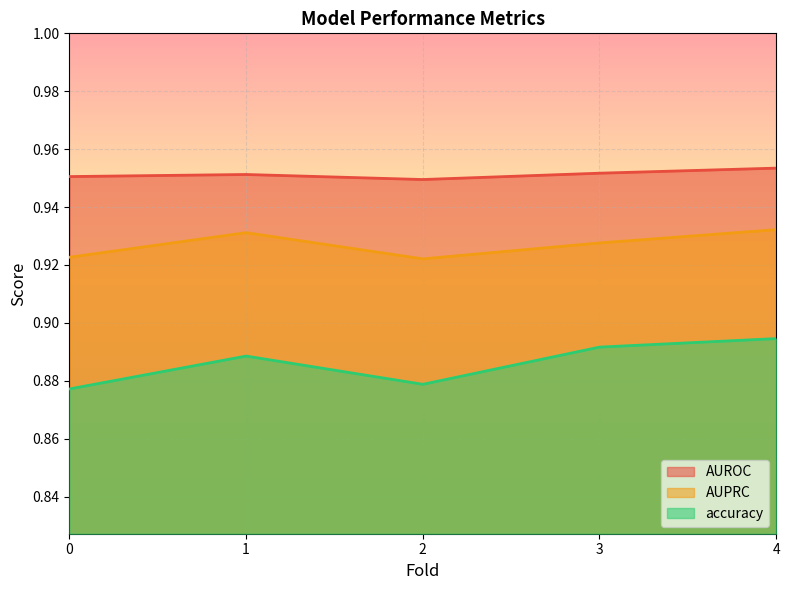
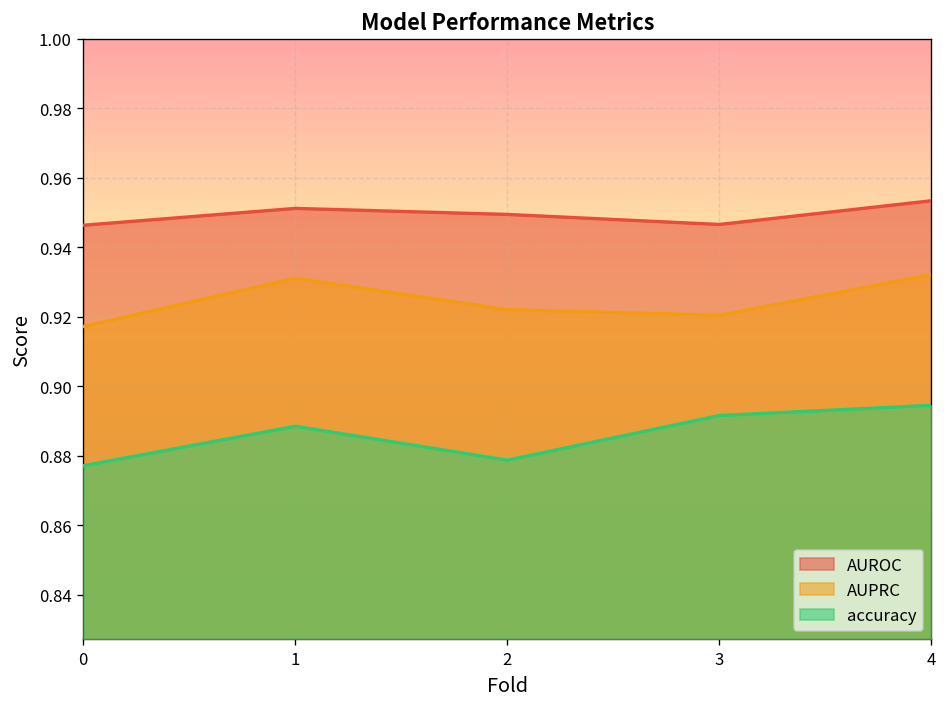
  {
    "AUROC": {
-     "0": 0.951,
+     "0": 0.946,
      "1": 0.951,
      "2": 0.950,
-     "3": 0.952,
+     "3": 0.947,
      "4": 0.953
    },
    "AUPRC": {
-     "0": 0.923,
+     "0": 0.917,
      "1": 0.931,
      "2": 0.922,
-     "3": 0.928,
+     "3": 0.921,
      "4": 0.932
    },
    "accuracy": {
      "0": 0.877,
      "1": 0.889,
      "2": 0.879,
      "3": 0.892,
      "4": 0.895
    }
  }
